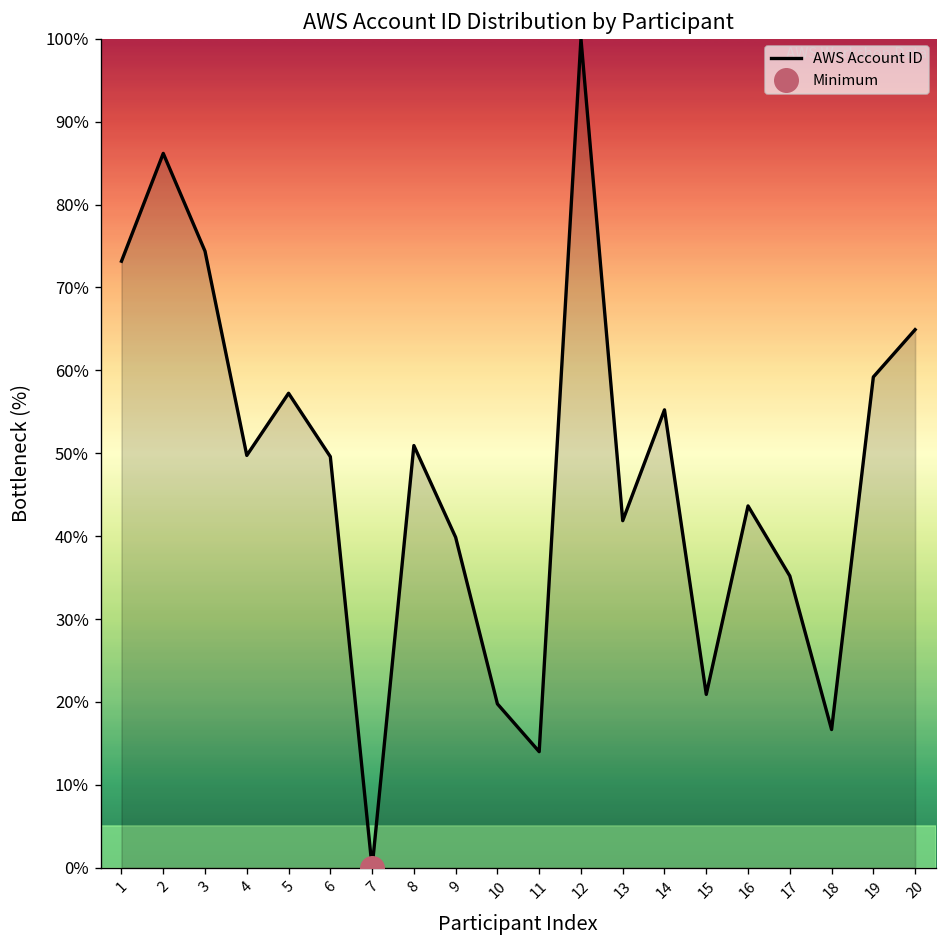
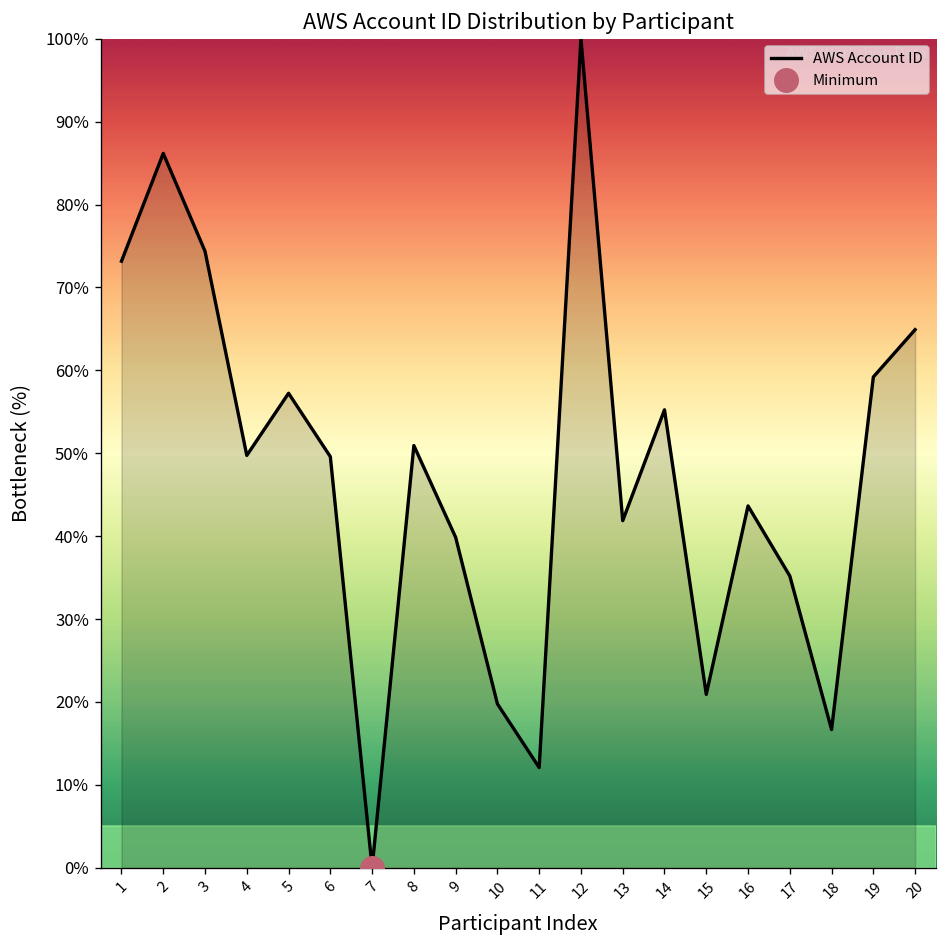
  {
    "AWS Account ID": {
      "1": "73%",
      "2": "86%",
      "3": "74%",
      "4": "50%",
      "5": "57%",
      "6": "50%",
      "8": "51%",
      "9": "40%",
      "10": "20%",
-     "11": "14%",
+     "11": "12%",
      "12": "100%",
      "13": "42%",
      "14": "55%",
      "15": "21%",
      "16": "44%",
      "17": "35%",
      "18": "17%",
      "19": "59%",
      "20": "65%"
    }
  }
